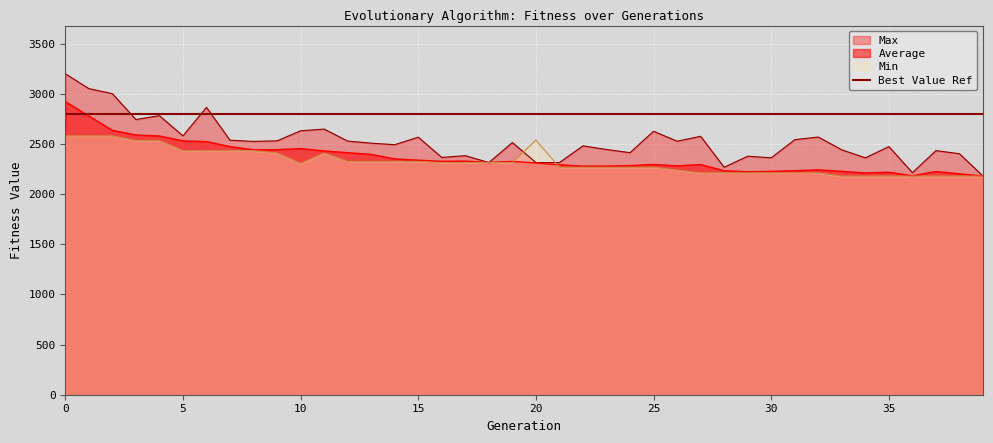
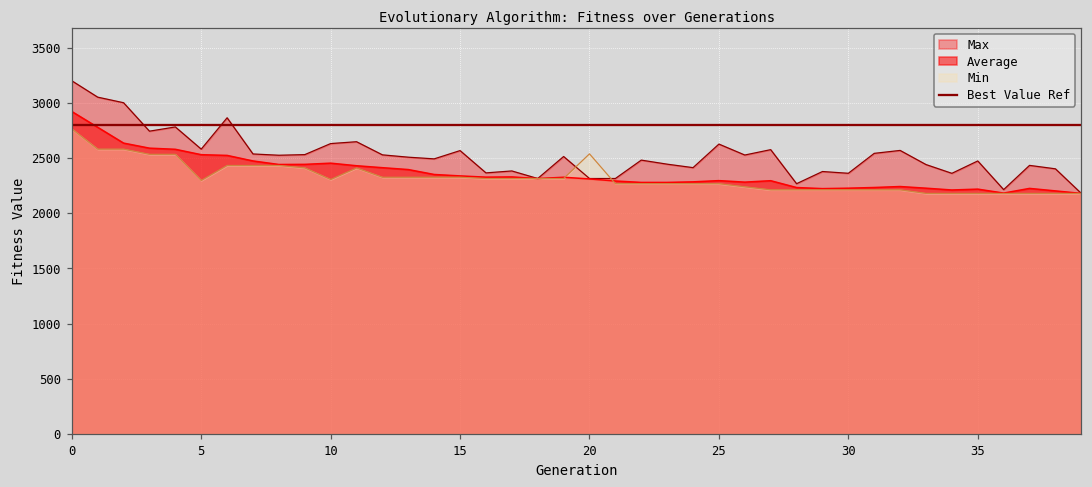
  {
    "Min": {
-     "0": 2580,
-     "5": 2430,
+     "0": 2760,
+     "5": 2300,
      "10": 2300,
      "20": 2540,
      "25": 2270,
      "35": 2180
    }
  }
